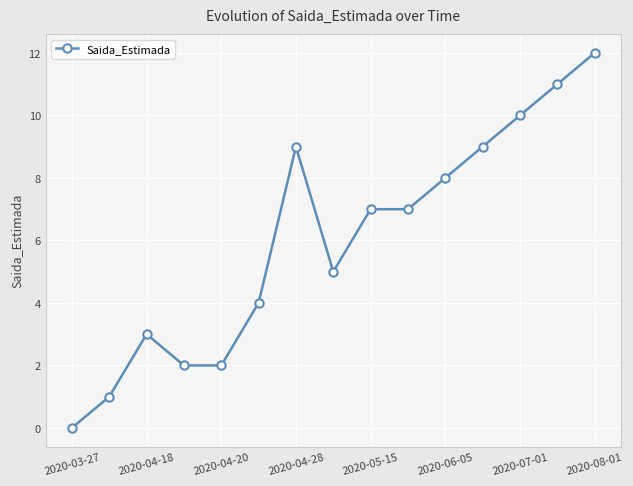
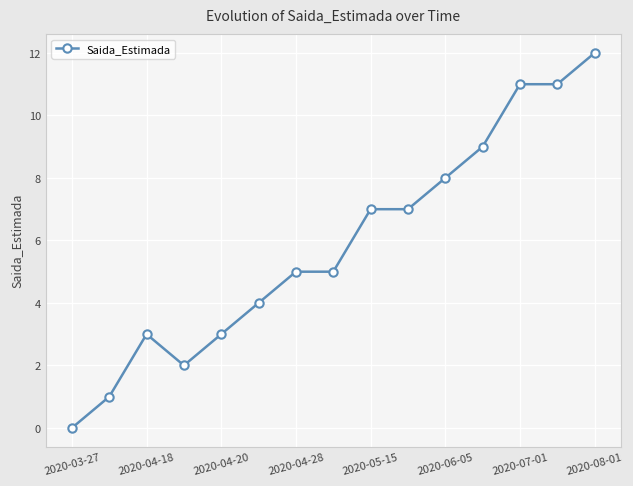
  {
    "2020-03-27": 0,
    "2020-04-18": 3,
-   "2020-04-20": 2,
-   "2020-04-28": 9,
+   "2020-04-20": 3,
+   "2020-04-28": 5,
    "2020-05-15": 7,
    "2020-06-05": 8,
-   "2020-07-01": 10,
+   "2020-07-01": 11,
    "2020-08-01": 12
  }
